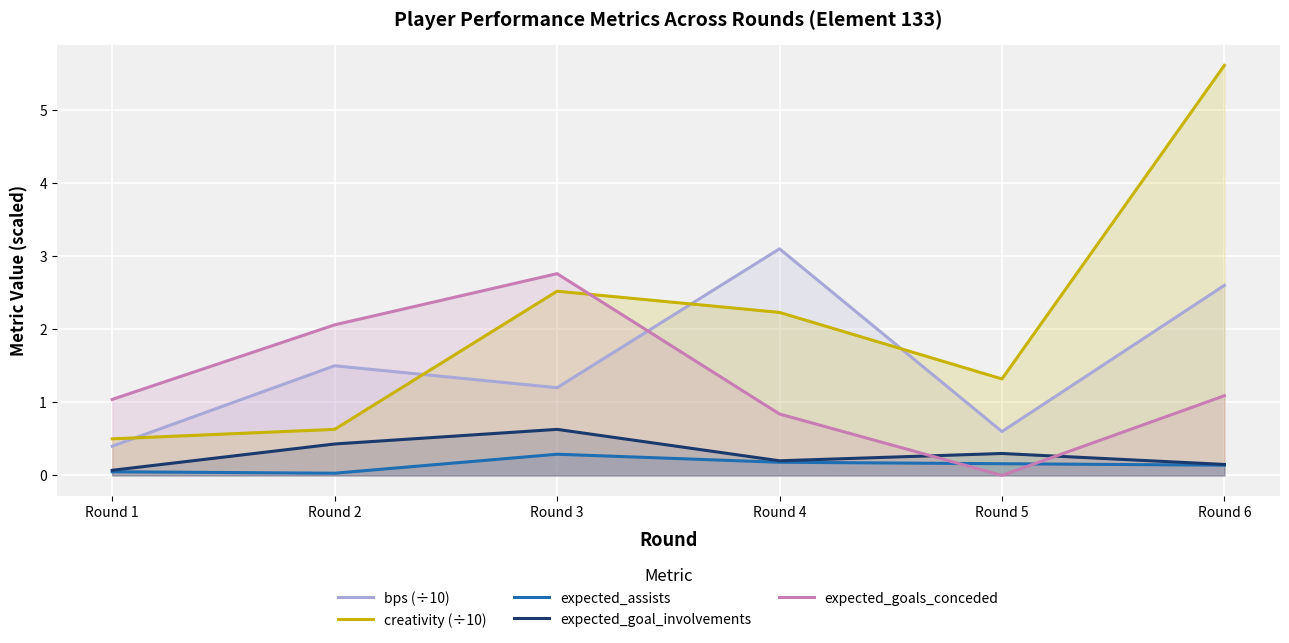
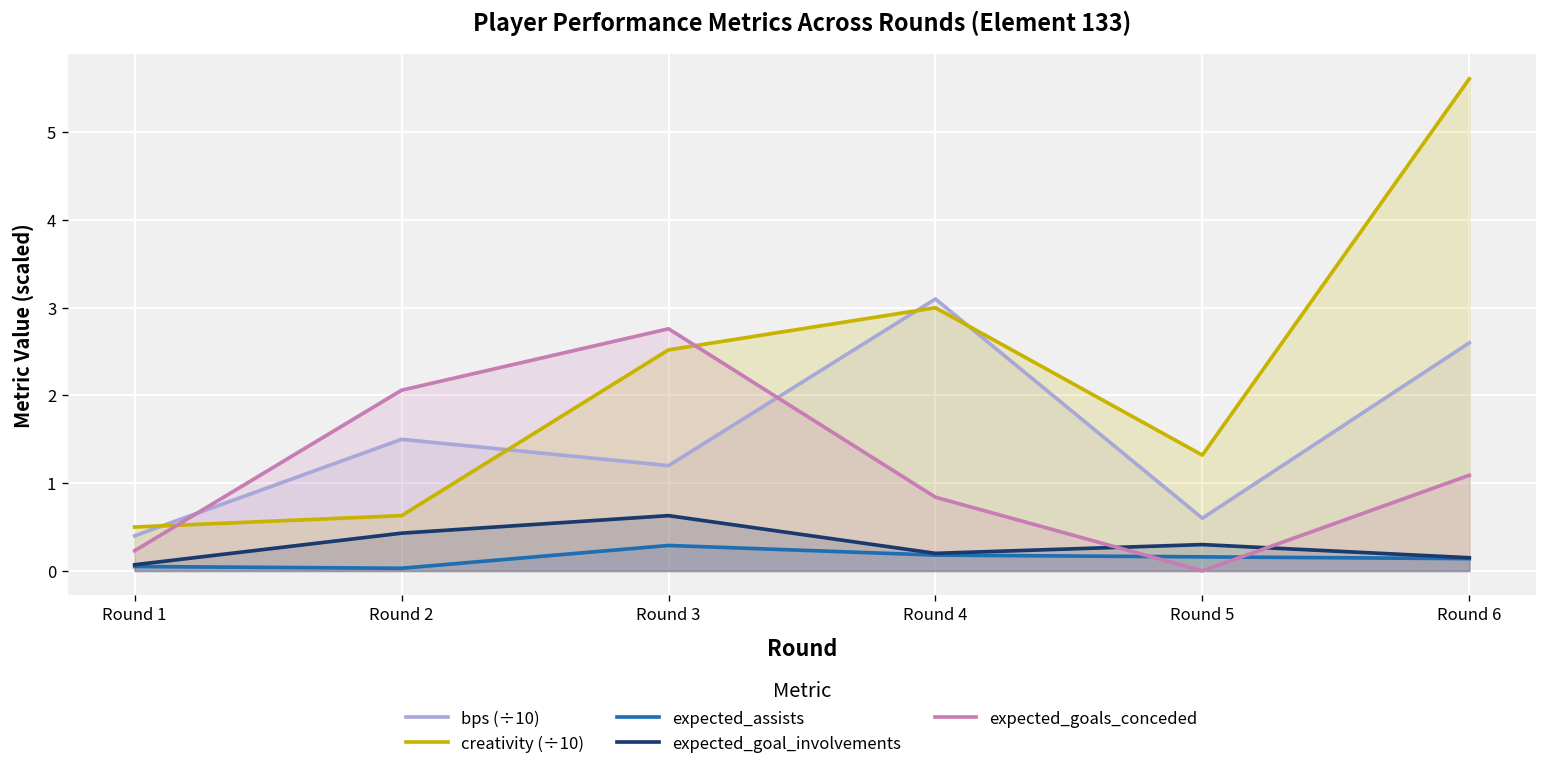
  {
    "bps (÷10)": {
      "Round 1": 0.4,
      "Round 2": 1.5,
      "Round 3": 1.2,
      "Round 4": 3.1,
      "Round 5": 0.6,
      "Round 6": 2.6
    },
    "creativity (÷10)": {
      "Round 1": 0.5,
      "Round 2": 0.6,
      "Round 3": 2.5,
-     "Round 4": 2.2,
+     "Round 4": 3.0,
      "Round 5": 1.3,
      "Round 6": 5.6
    },
    "expected_assists": {
      "Round 2": 0.0,
      "Round 3": 0.3,
      "Round 5": 0.2
    },
    "expected_goal_involvements": {
      "Round 2": 0.4,
      "Round 3": 0.6,
      "Round 5": 0.3
    },
    "expected_goals_conceded": {
-     "Round 1": 1.0,
+     "Round 1": 0.2,
      "Round 2": 2.1,
      "Round 3": 2.8,
      "Round 4": 0.8,
      "Round 5": 0.0,
      "Round 6": 1.1
    }
  }
